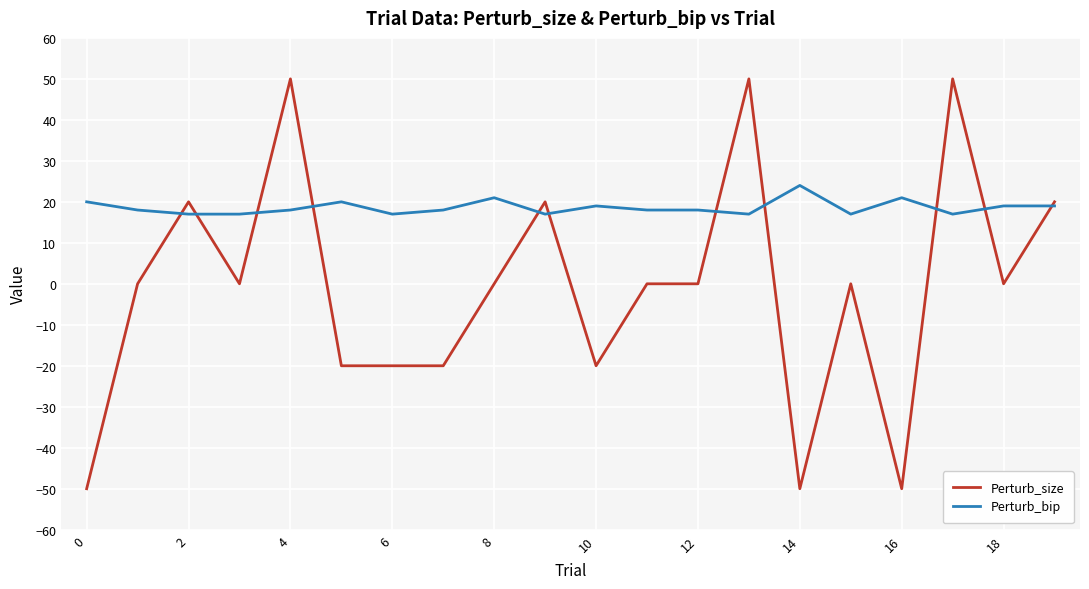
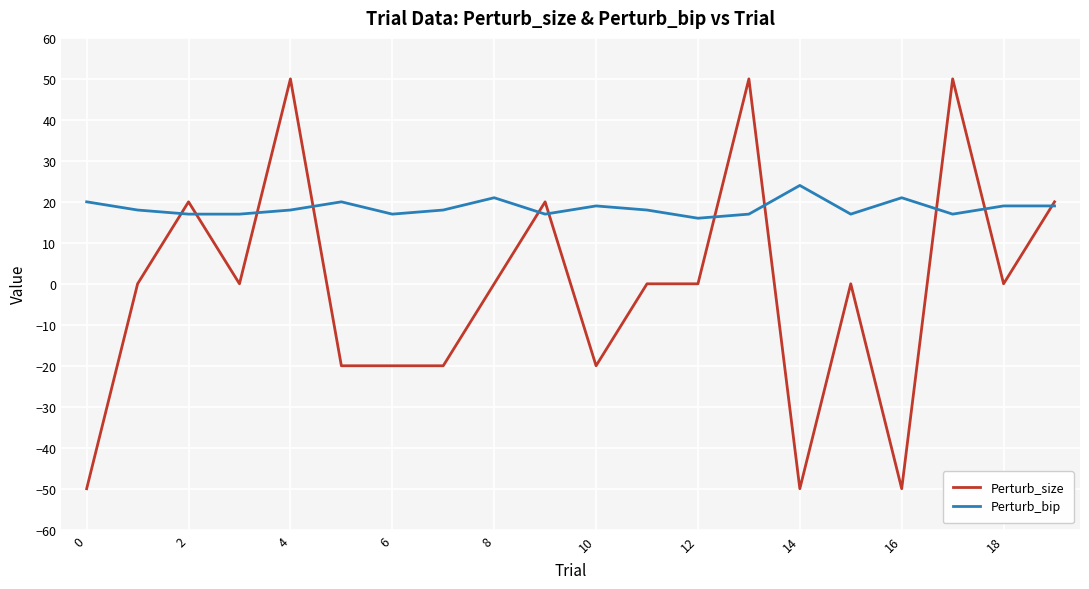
  {
    "Perturb_size": {
      "0": -50,
      "2": 20,
      "4": 50,
      "6": -20,
      "8": 0,
      "10": -20,
      "12": 0,
      "14": -50,
      "16": -50,
      "18": 0
    },
    "Perturb_bip": {
      "0": 20,
      "2": 17,
      "4": 18,
      "6": 17,
      "8": 21,
      "10": 19,
-     "12": 18,
+     "12": 16,
      "14": 24,
      "16": 21,
      "18": 19
    }
  }
